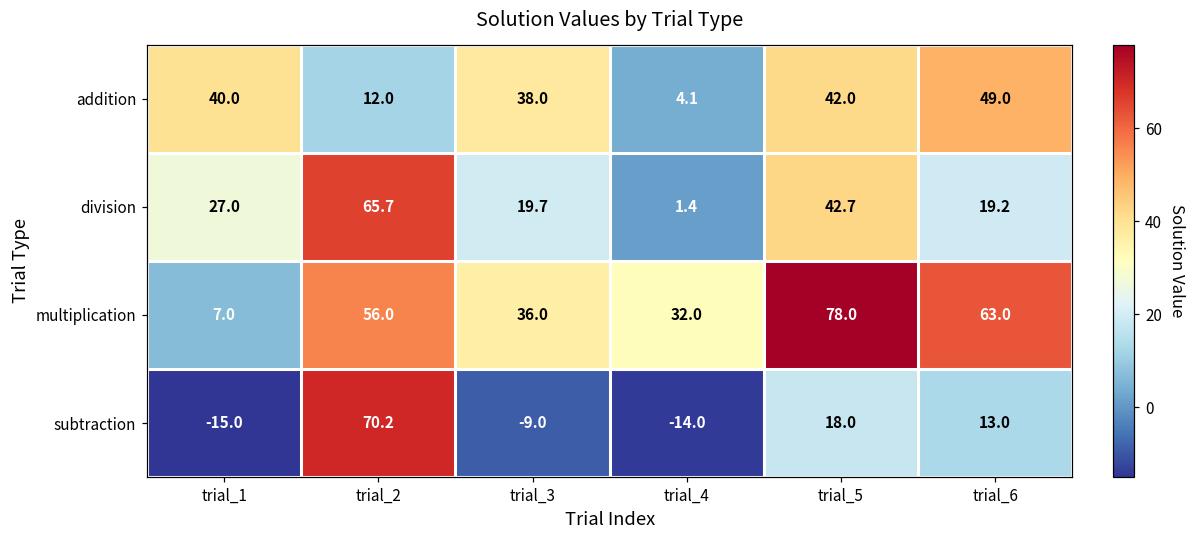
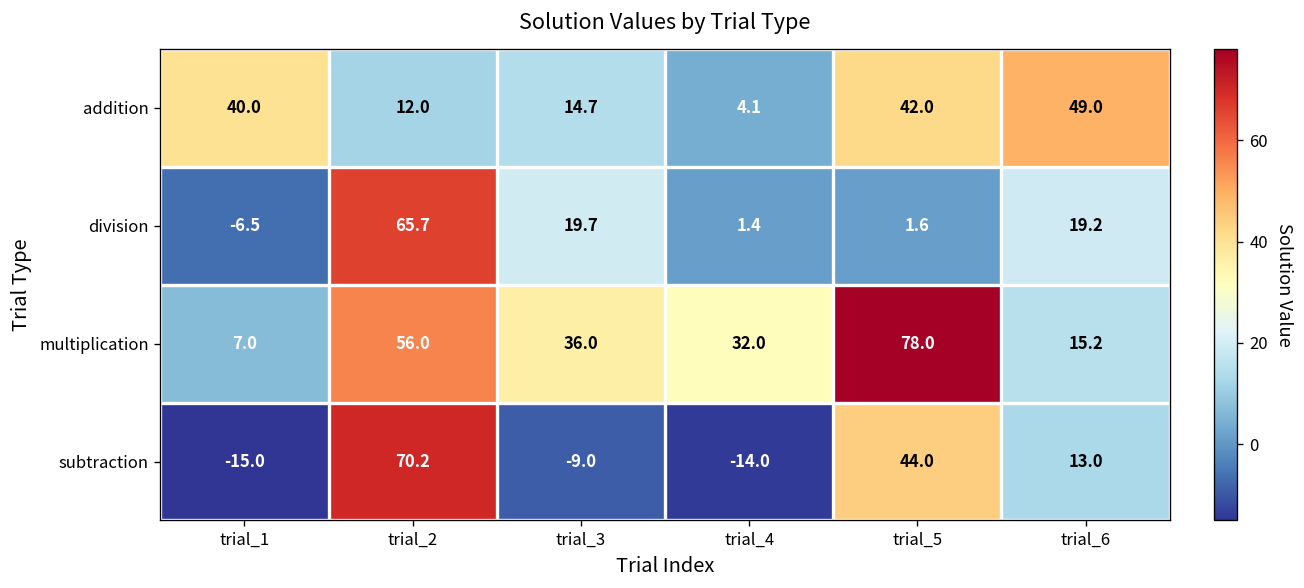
  {
    "addition": {
      "trial_1": 40.0,
      "trial_2": 12.0,
-     "trial_3": 38.0,
+     "trial_3": 14.7,
      "trial_4": 4.1,
      "trial_5": 42.0,
      "trial_6": 49.0
    },
    "division": {
-     "trial_1": 27.0,
+     "trial_1": -6.5,
      "trial_2": 65.7,
      "trial_3": 19.7,
      "trial_4": 1.4,
-     "trial_5": 42.7,
+     "trial_5": 1.6,
      "trial_6": 19.2
    },
    "multiplication": {
      "trial_1": 7.0,
      "trial_2": 56.0,
      "trial_3": 36.0,
      "trial_4": 32.0,
      "trial_5": 78.0,
-     "trial_6": 63.0
+     "trial_6": 15.2
    },
    "subtraction": {
      "trial_1": -15.0,
      "trial_2": 70.2,
      "trial_3": -9.0,
      "trial_4": -14.0,
-     "trial_5": 18.0,
+     "trial_5": 44.0,
      "trial_6": 13.0
    }
  }
